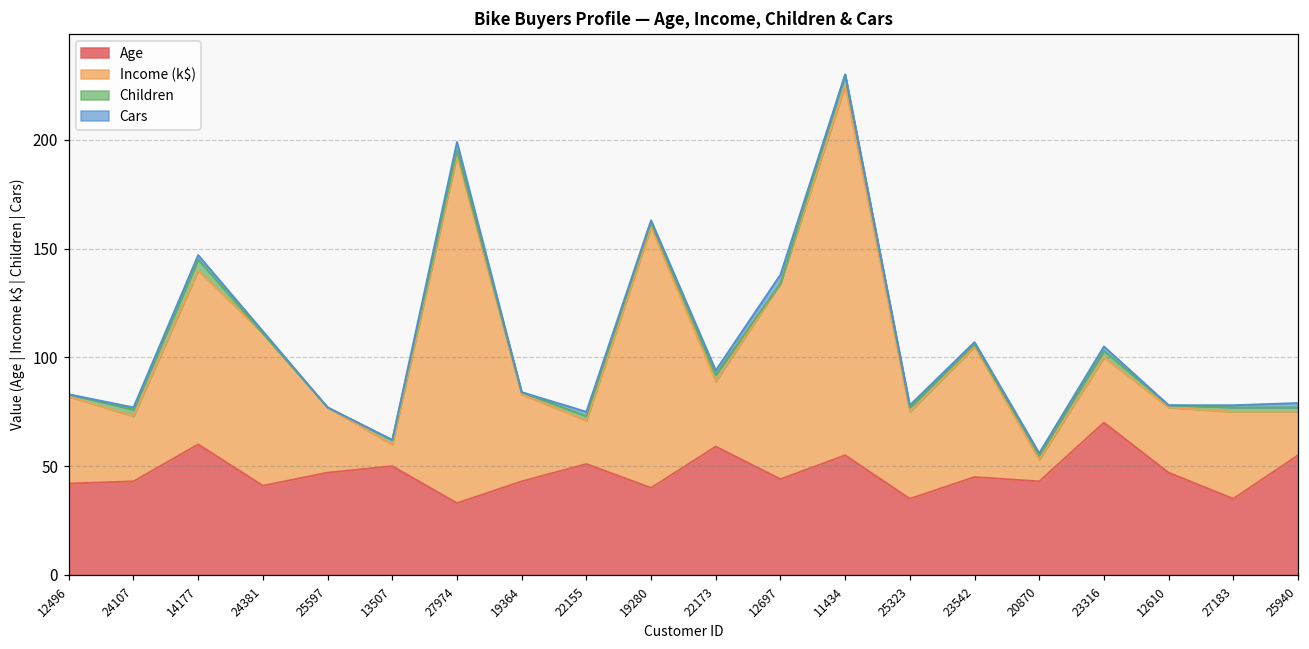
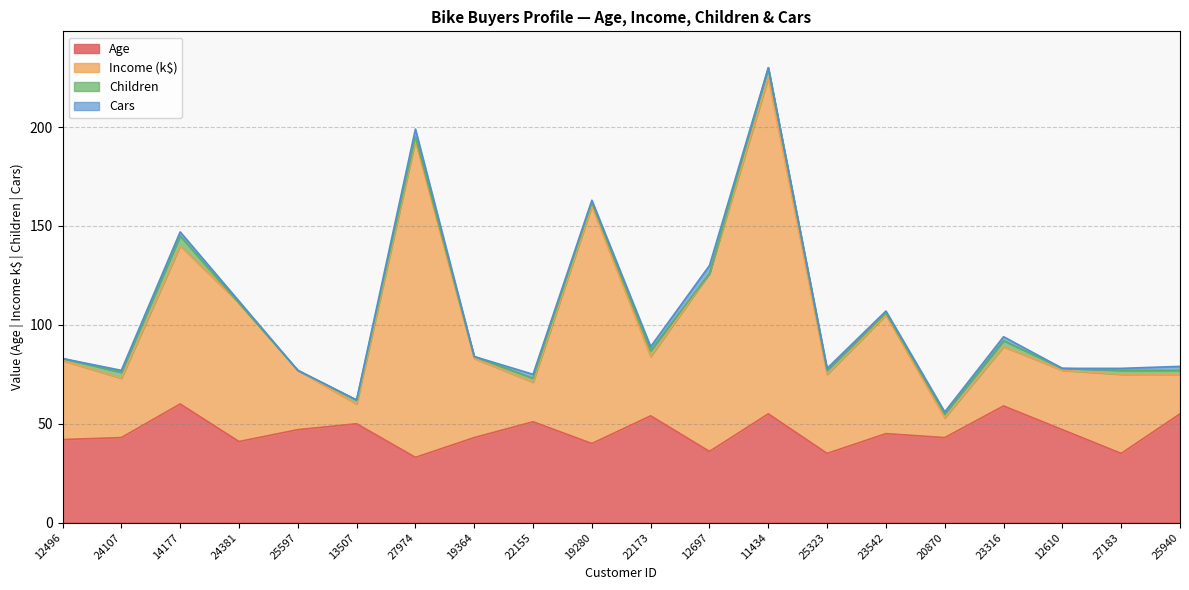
  {
    "Age": {
      "12496": 42,
      "24107": 43,
      "14177": 60,
      "24381": 41,
      "25597": 47,
      "13507": 50,
      "27974": 33,
      "19364": 43,
      "22155": 51,
      "19280": 40,
-     "22173": 59,
-     "12697": 44,
+     "22173": 54,
+     "12697": 36,
      "11434": 55,
      "25323": 35,
      "23542": 45,
      "20870": 43,
-     "23316": 70,
+     "23316": 59,
      "12610": 47,
      "27183": 35,
      "25940": 55
    },
    "Income (k$)": {
      "24107": 30,
      "14177": 80,
      "13507": 10,
      "27974": 160,
      "22155": 20,
      "19280": 120,
      "22173": 30,
      "11434": 170,
      "25323": 40,
      "20870": 10,
      "23316": 30,
      "27183": 40,
      "25940": 20
    },
    "Children": {
      "14177": 5,
      "27974": 2,
      "22155": 2,
      "22173": 3,
      "23316": 3,
      "25940": 2
    },
    "Cars": {
      "14177": 2,
      "27974": 4,
      "22155": 2,
      "22173": 2,
      "12697": 4,
      "23316": 2,
      "25940": 2
    }
  }
